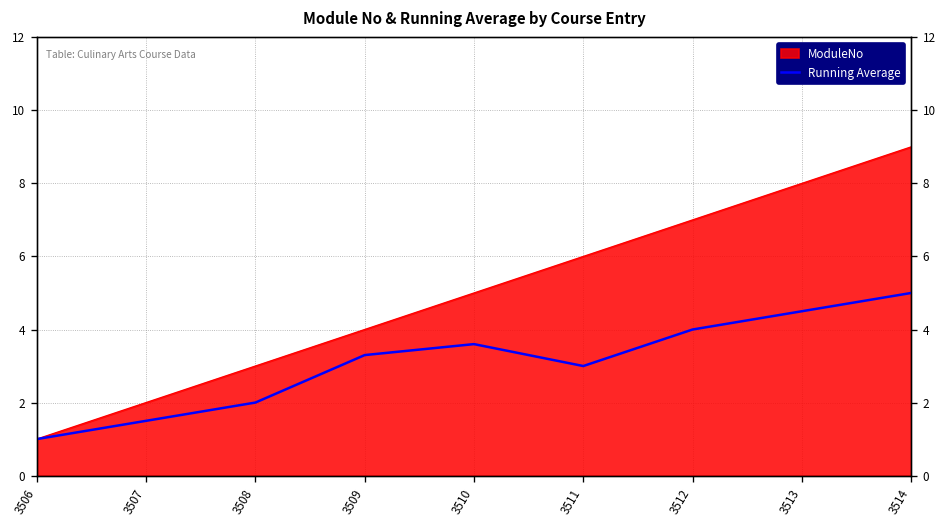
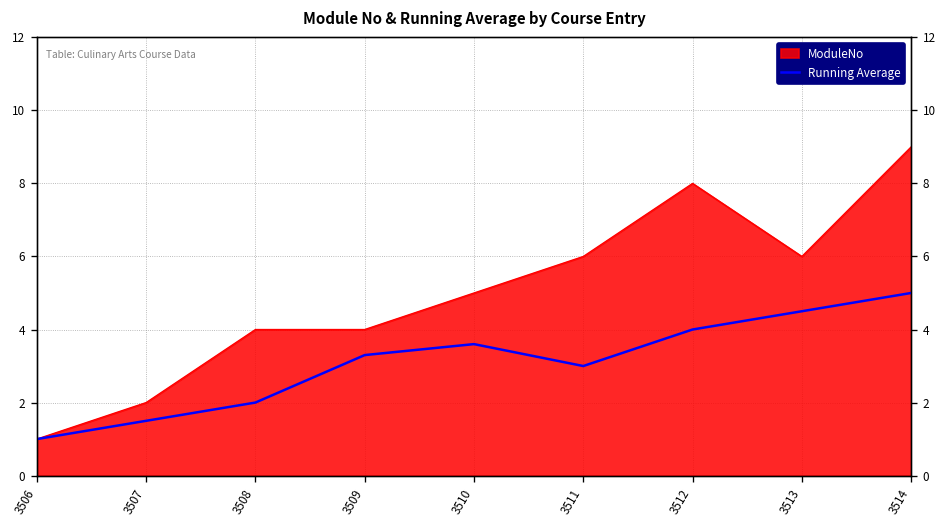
  {
    "ModuleNo": {
      "3507": 2,
-     "3508": 3,
+     "3508": 4,
      "3509": 4,
      "3510": 5,
      "3511": 6,
-     "3512": 7,
-     "3513": 8,
+     "3512": 8,
+     "3513": 6,
      "3514": 9
    },
    "Running Average": {
      "3507": 1.5,
      "3508": 2,
      "3509": 3.3,
      "3510": 3.6,
      "3511": 3,
      "3512": 4,
      "3513": 4.5,
      "3514": 5
    }
  }
